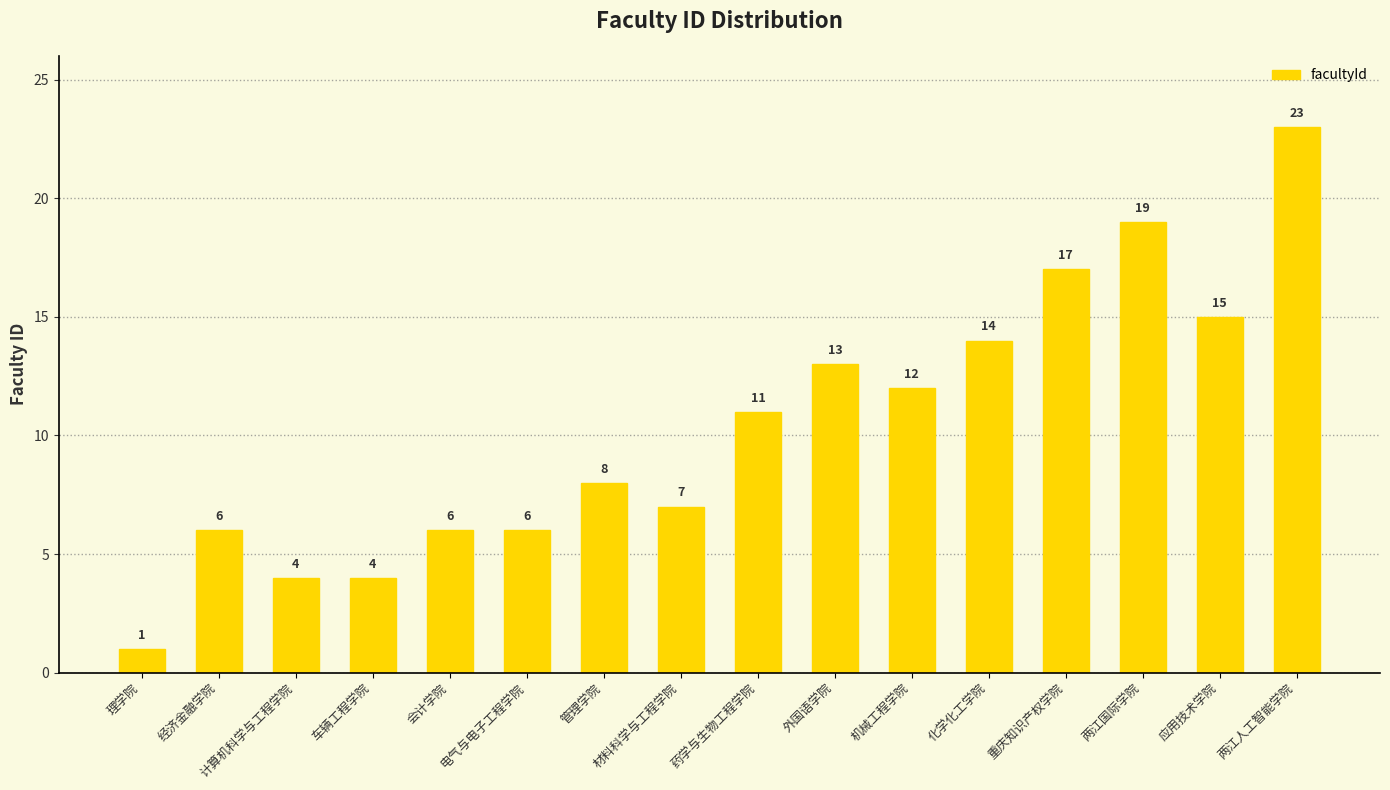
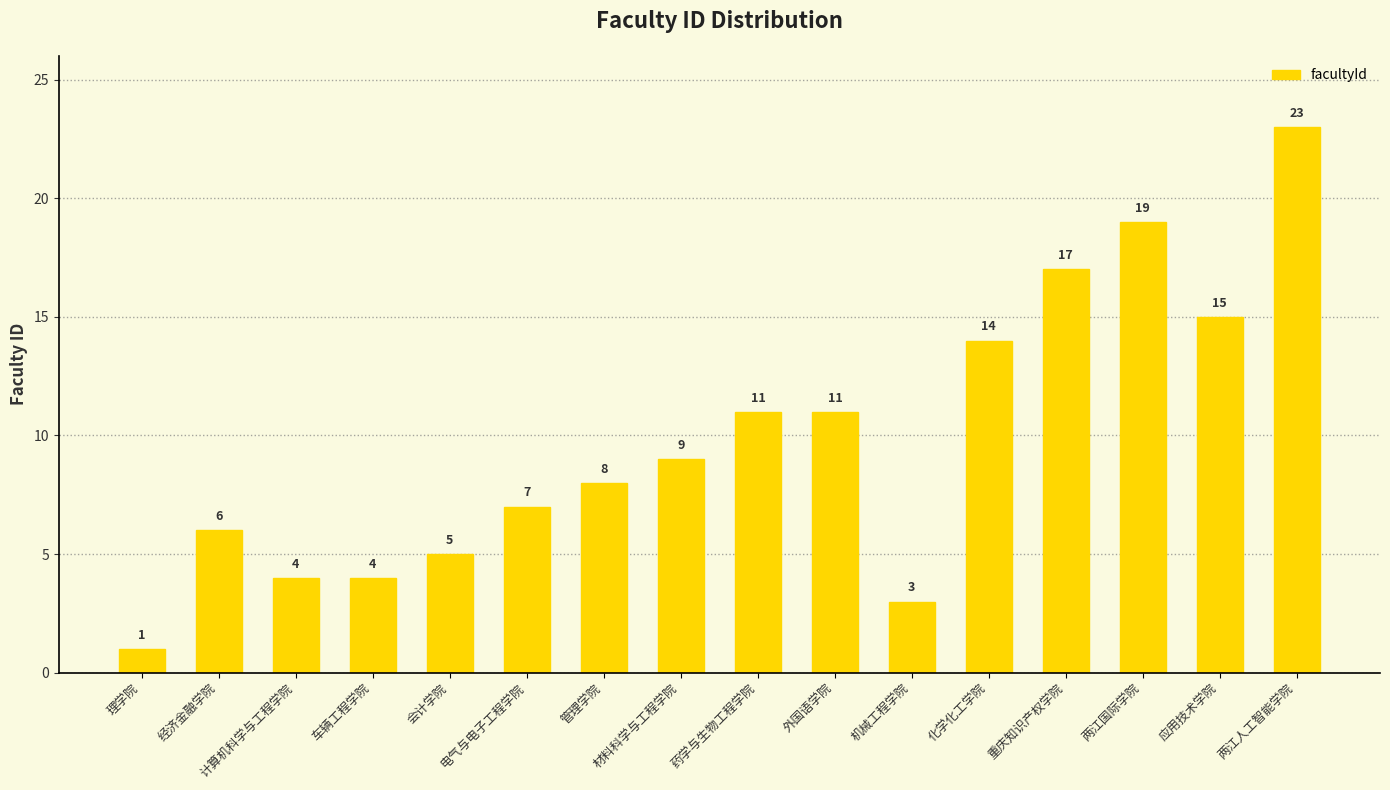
  {
    "理学院": 1,
    "经济金融学院": 6,
    "计算机科学与工程学院": 4,
    "车辆工程学院": 4,
-   "会计学院": 6,
-   "电气与电子工程学院": 6,
+   "会计学院": 5,
+   "电气与电子工程学院": 7,
    "管理学院": 8,
-   "材料科学与工程学院": 7,
+   "材料科学与工程学院": 9,
    "药学与生物工程学院": 11,
-   "外国语学院": 13,
-   "机械工程学院": 12,
+   "外国语学院": 11,
+   "机械工程学院": 3,
    "化学化工学院": 14,
    "重庆知识产权学院": 17,
    "两江国际学院": 19,
    "应用技术学院": 15,
    "两江人工智能学院": 23
  }
